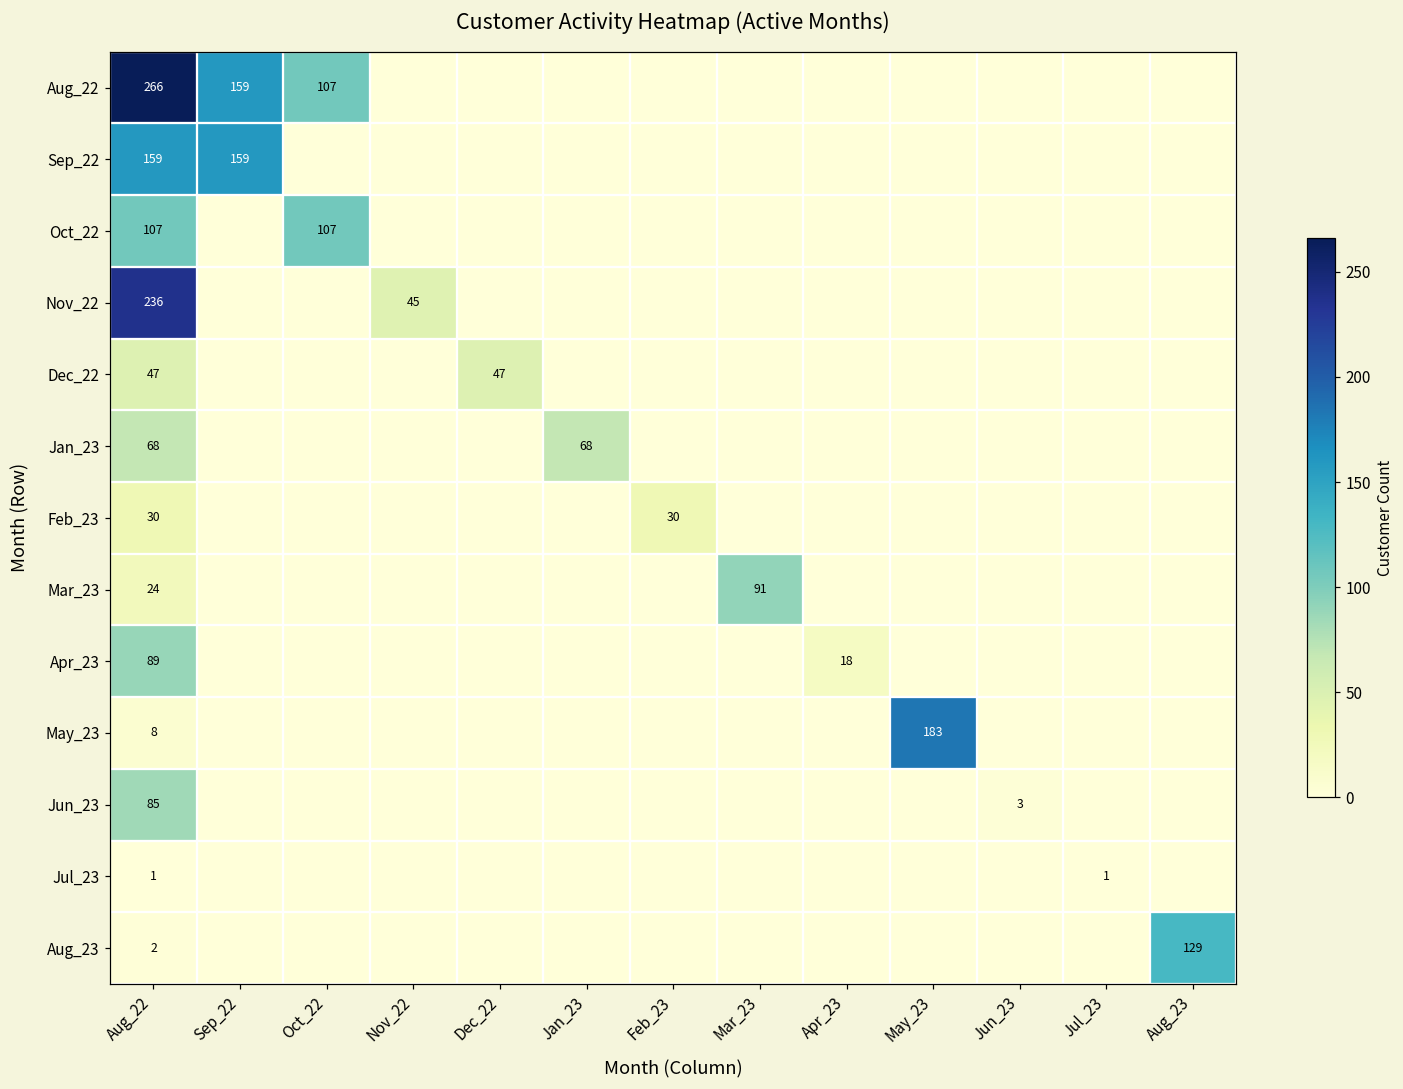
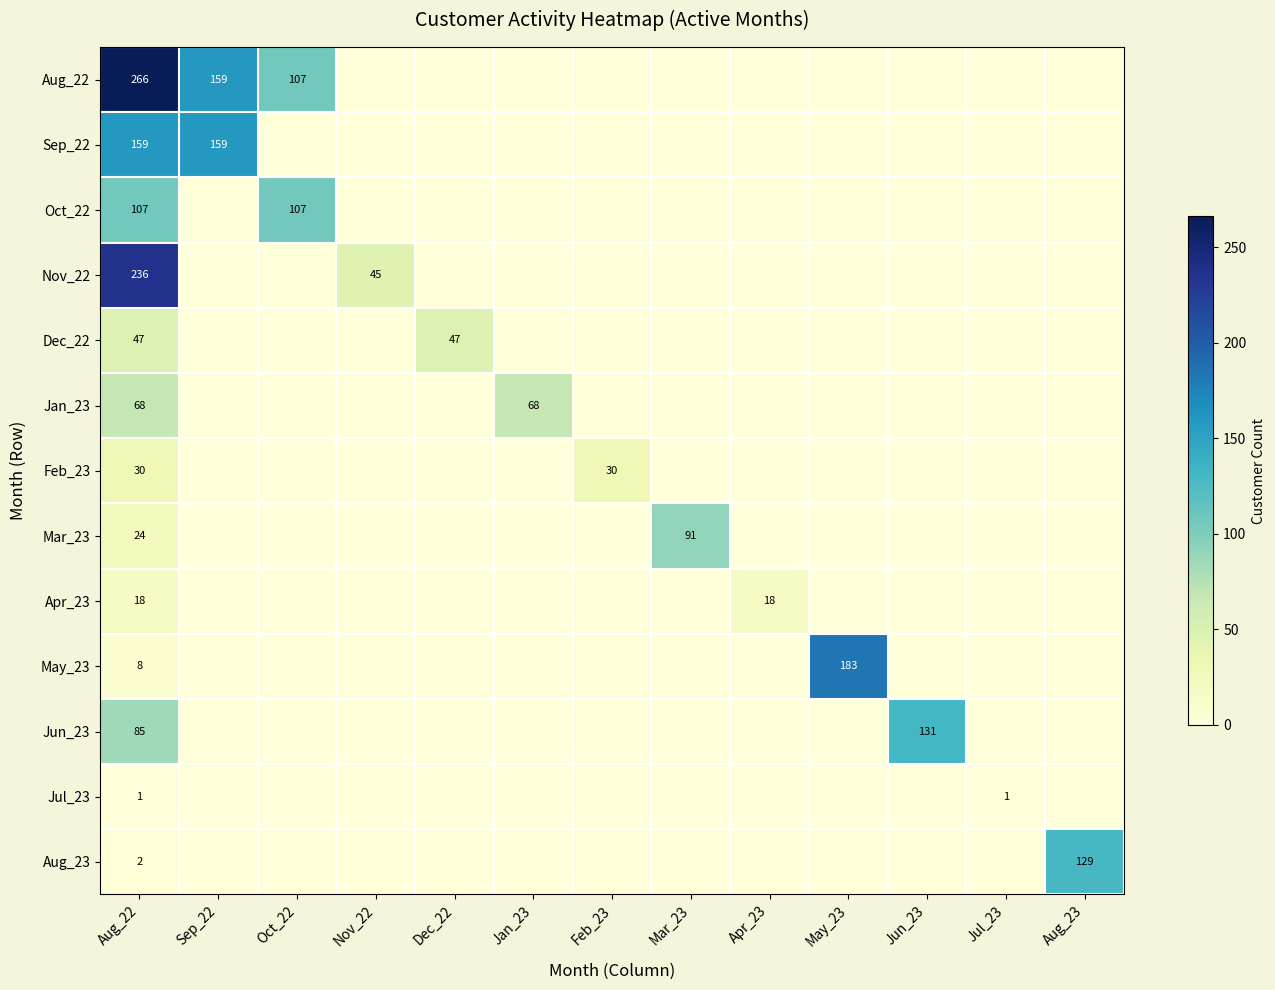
  {
    "Aug_22": {
      "Aug_22": 266,
      "Sep_22": 159,
      "Oct_22": 107
    },
    "Sep_22": {
      "Aug_22": 159,
      "Sep_22": 159
    },
    "Oct_22": {
      "Aug_22": 107,
      "Oct_22": 107
    },
    "Nov_22": {
      "Aug_22": 236,
      "Nov_22": 45
    },
    "Dec_22": {
      "Aug_22": 47,
      "Dec_22": 47
    },
    "Jan_23": {
      "Aug_22": 68,
      "Jan_23": 68
    },
    "Feb_23": {
      "Aug_22": 30,
      "Feb_23": 30
    },
    "Mar_23": {
      "Aug_22": 24,
      "Mar_23": 91
    },
    "Apr_23": {
-     "Aug_22": 89,
+     "Aug_22": 18,
      "Apr_23": 18
    },
    "May_23": {
      "Aug_22": 8,
      "May_23": 183
    },
    "Jun_23": {
      "Aug_22": 85,
-     "Jun_23": 3
+     "Jun_23": 131
    },
    "Jul_23": {
      "Aug_22": 1,
      "Jul_23": 1
    },
    "Aug_23": {
      "Aug_22": 2,
      "Aug_23": 129
    }
  }
